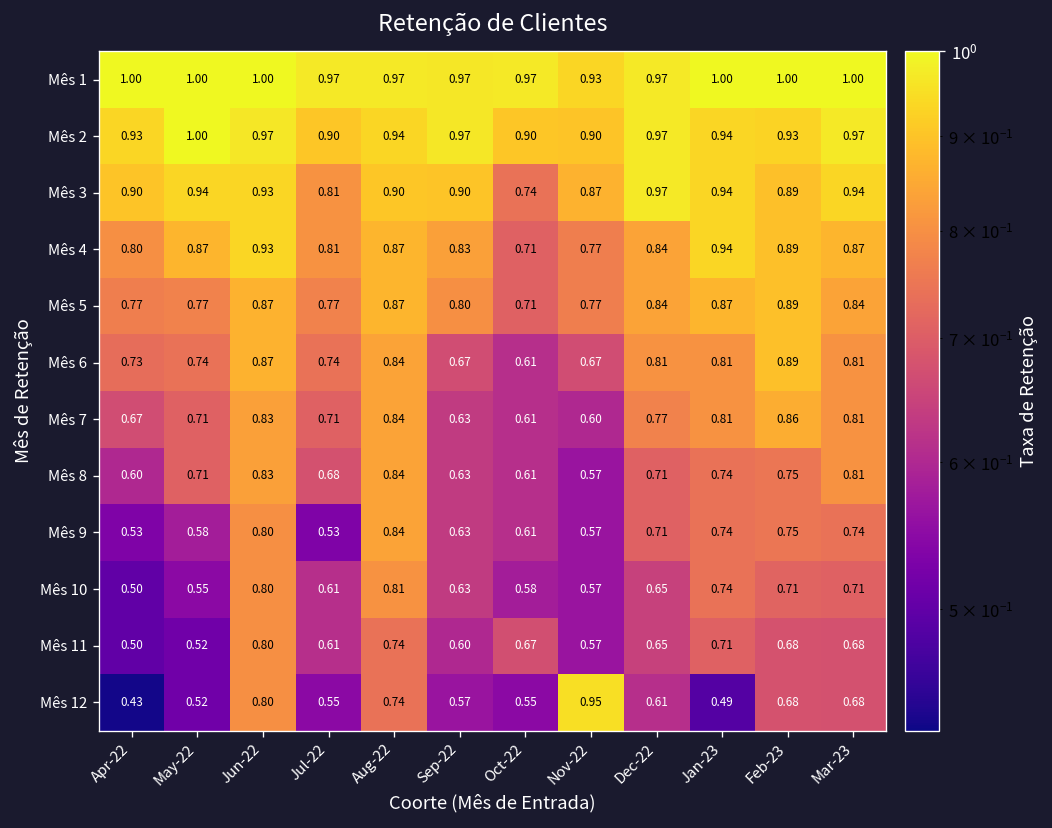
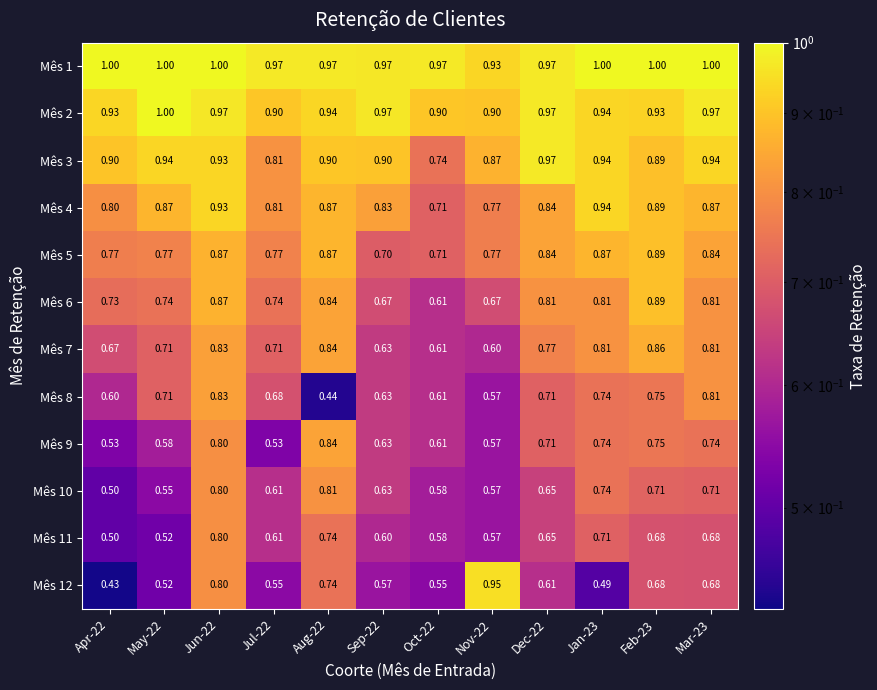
  {
    "Mês 1": {
      "Apr-22": 1.00,
      "May-22": 1.00,
      "Jun-22": 1.00,
      "Jul-22": 0.97,
      "Aug-22": 0.97,
      "Sep-22": 0.97,
      "Oct-22": 0.97,
      "Nov-22": 0.93,
      "Dec-22": 0.97,
      "Jan-23": 1.00,
      "Feb-23": 1.00,
      "Mar-23": 1.00
    },
    "Mês 2": {
      "Apr-22": 0.93,
      "May-22": 1.00,
      "Jun-22": 0.97,
      "Jul-22": 0.90,
      "Aug-22": 0.94,
      "Sep-22": 0.97,
      "Oct-22": 0.90,
      "Nov-22": 0.90,
      "Dec-22": 0.97,
      "Jan-23": 0.94,
      "Feb-23": 0.93,
      "Mar-23": 0.97
    },
    "Mês 3": {
      "Apr-22": 0.90,
      "May-22": 0.94,
      "Jun-22": 0.93,
      "Jul-22": 0.81,
      "Aug-22": 0.90,
      "Sep-22": 0.90,
      "Oct-22": 0.74,
      "Nov-22": 0.87,
      "Dec-22": 0.97,
      "Jan-23": 0.94,
      "Feb-23": 0.89,
      "Mar-23": 0.94
    },
    "Mês 4": {
      "Apr-22": 0.80,
      "May-22": 0.87,
      "Jun-22": 0.93,
      "Jul-22": 0.81,
      "Aug-22": 0.87,
      "Sep-22": 0.83,
      "Oct-22": 0.71,
      "Nov-22": 0.77,
      "Dec-22": 0.84,
      "Jan-23": 0.94,
      "Feb-23": 0.89,
      "Mar-23": 0.87
    },
    "Mês 5": {
      "Apr-22": 0.77,
      "May-22": 0.77,
      "Jun-22": 0.87,
      "Jul-22": 0.77,
      "Aug-22": 0.87,
-     "Sep-22": 0.80,
+     "Sep-22": 0.70,
      "Oct-22": 0.71,
      "Nov-22": 0.77,
      "Dec-22": 0.84,
      "Jan-23": 0.87,
      "Feb-23": 0.89,
      "Mar-23": 0.84
    },
    "Mês 6": {
      "Apr-22": 0.73,
      "May-22": 0.74,
      "Jun-22": 0.87,
      "Jul-22": 0.74,
      "Aug-22": 0.84,
      "Sep-22": 0.67,
      "Oct-22": 0.61,
      "Nov-22": 0.67,
      "Dec-22": 0.81,
      "Jan-23": 0.81,
      "Feb-23": 0.89,
      "Mar-23": 0.81
    },
    "Mês 7": {
      "Apr-22": 0.67,
      "May-22": 0.71,
      "Jun-22": 0.83,
      "Jul-22": 0.71,
      "Aug-22": 0.84,
      "Sep-22": 0.63,
      "Oct-22": 0.61,
      "Nov-22": 0.60,
      "Dec-22": 0.77,
      "Jan-23": 0.81,
      "Feb-23": 0.86,
      "Mar-23": 0.81
    },
    "Mês 8": {
      "Apr-22": 0.60,
      "May-22": 0.71,
      "Jun-22": 0.83,
      "Jul-22": 0.68,
-     "Aug-22": 0.84,
+     "Aug-22": 0.44,
      "Sep-22": 0.63,
      "Oct-22": 0.61,
      "Nov-22": 0.57,
      "Dec-22": 0.71,
      "Jan-23": 0.74,
      "Feb-23": 0.75,
      "Mar-23": 0.81
    },
    "Mês 9": {
      "Apr-22": 0.53,
      "May-22": 0.58,
      "Jun-22": 0.80,
      "Jul-22": 0.53,
      "Aug-22": 0.84,
      "Sep-22": 0.63,
      "Oct-22": 0.61,
      "Nov-22": 0.57,
      "Dec-22": 0.71,
      "Jan-23": 0.74,
      "Feb-23": 0.75,
      "Mar-23": 0.74
    },
    "Mês 10": {
      "Apr-22": 0.50,
      "May-22": 0.55,
      "Jun-22": 0.80,
      "Jul-22": 0.61,
      "Aug-22": 0.81,
      "Sep-22": 0.63,
      "Oct-22": 0.58,
      "Nov-22": 0.57,
      "Dec-22": 0.65,
      "Jan-23": 0.74,
      "Feb-23": 0.71,
      "Mar-23": 0.71
    },
    "Mês 11": {
      "Apr-22": 0.50,
      "May-22": 0.52,
      "Jun-22": 0.80,
      "Jul-22": 0.61,
      "Aug-22": 0.74,
      "Sep-22": 0.60,
-     "Oct-22": 0.67,
+     "Oct-22": 0.58,
      "Nov-22": 0.57,
      "Dec-22": 0.65,
      "Jan-23": 0.71,
      "Feb-23": 0.68,
      "Mar-23": 0.68
    },
    "Mês 12": {
      "Apr-22": 0.43,
      "May-22": 0.52,
      "Jun-22": 0.80,
      "Jul-22": 0.55,
      "Aug-22": 0.74,
      "Sep-22": 0.57,
      "Oct-22": 0.55,
      "Nov-22": 0.95,
      "Dec-22": 0.61,
      "Jan-23": 0.49,
      "Feb-23": 0.68,
      "Mar-23": 0.68
    }
  }
